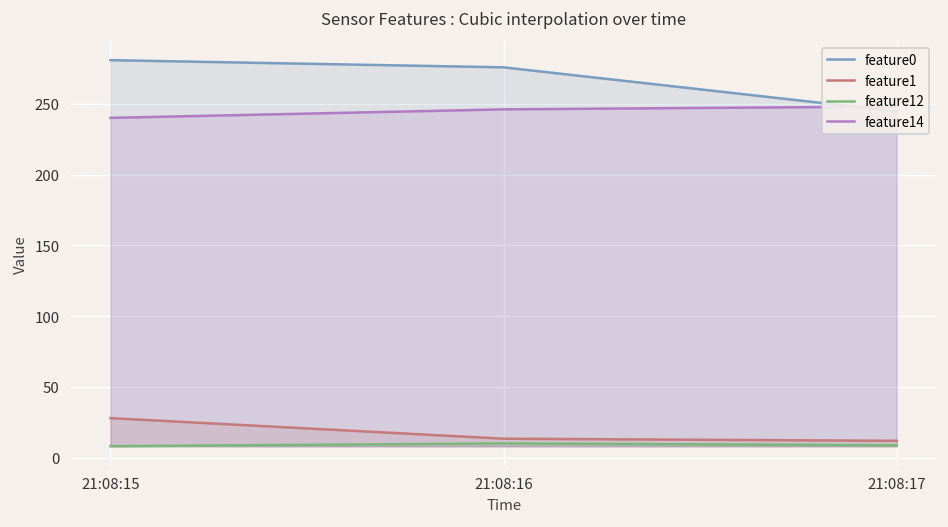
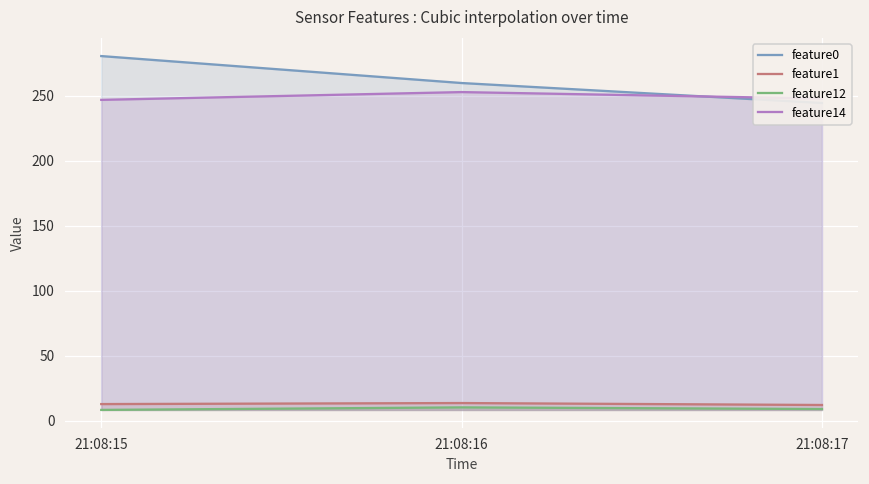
  {
    "feature0": {
      "21:08:15": 281,
-     "21:08:16": 276
+     "21:08:16": 260
    },
    "feature1": {
-     "21:08:15": 28,
+     "21:08:15": 13,
      "21:08:16": 13,
      "21:08:17": 12
    },
    "feature12": {
      "21:08:15": 8,
      "21:08:16": 10,
      "21:08:17": 9
    },
    "feature14": {
-     "21:08:15": 240,
-     "21:08:16": 246
+     "21:08:15": 247,
+     "21:08:16": 253
    }
  }
